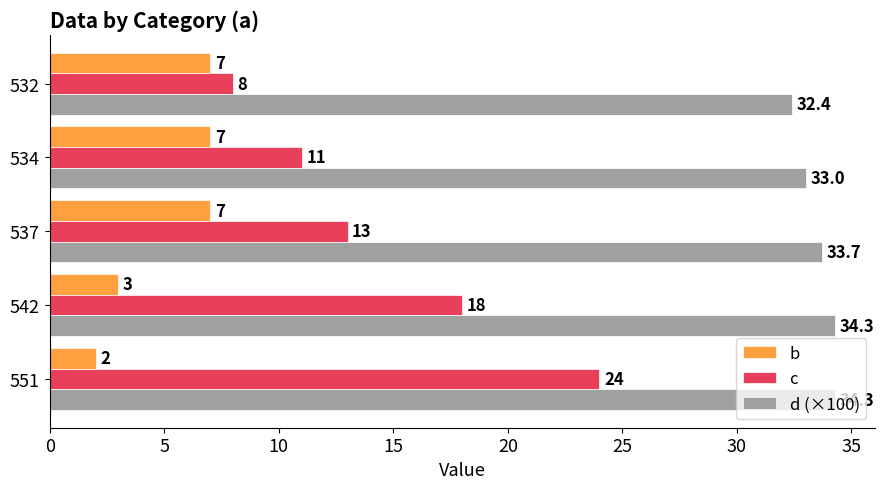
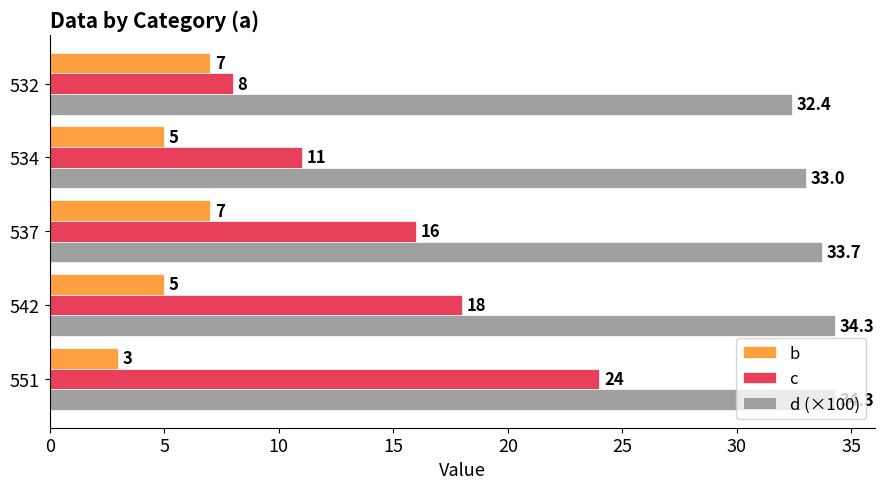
  {
    "b": {
      "532": 7,
-     "534": 7,
+     "534": 5,
      "537": 7,
-     "542": 3,
-     "551": 2
+     "542": 5,
+     "551": 3
    },
    "c": {
      "532": 8,
      "534": 11,
-     "537": 13,
+     "537": 16,
      "542": 18,
      "551": 24
    },
    "d (×100)": {
      "532": 32.4,
      "534": 33.0,
      "537": 33.7,
      "542": 34.3
    }
  }
